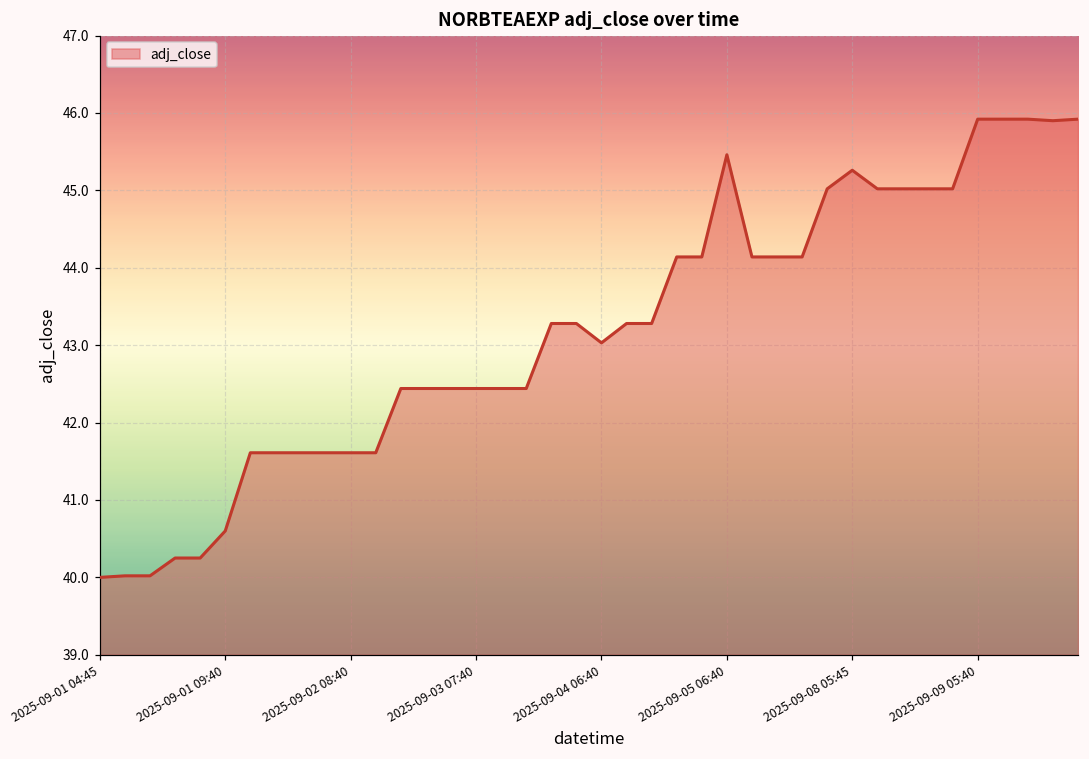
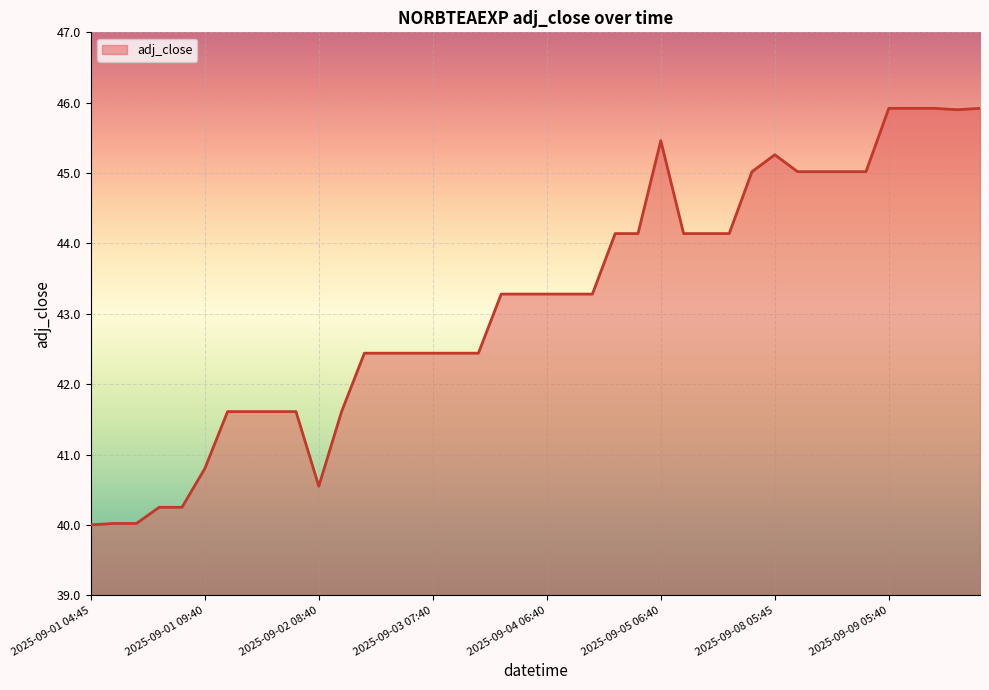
  {
    "2025-09-01 04:45": 40.0,
-   "2025-09-01 09:40": 40.6,
-   "2025-09-02 08:40": 41.6,
+   "2025-09-01 09:40": 40.8,
+   "2025-09-02 08:40": 40.6,
    "2025-09-03 07:40": 42.4,
-   "2025-09-04 06:40": 43.0,
+   "2025-09-04 06:40": 43.3,
    "2025-09-05 06:40": 45.5,
    "2025-09-08 05:45": 45.3,
    "2025-09-09 05:40": 45.9
  }
